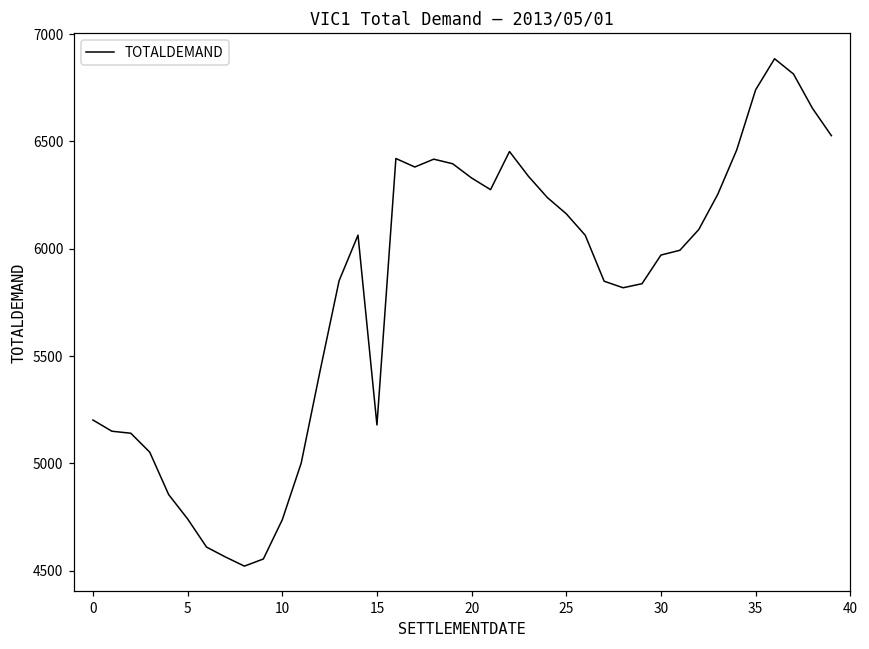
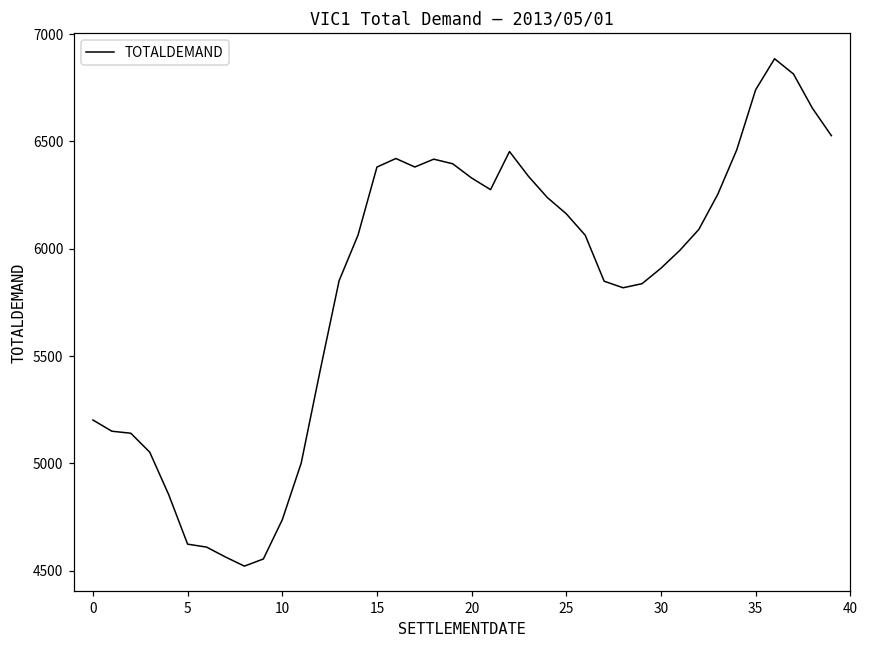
  {
    "0": 5200,
-   "5": 4740,
+   "5": 4620,
    "10": 4740,
-   "15": 5180,
+   "15": 6380,
    "20": 6330,
    "25": 6160,
-   "30": 5970,
+   "30": 5910,
    "35": 6740
  }
